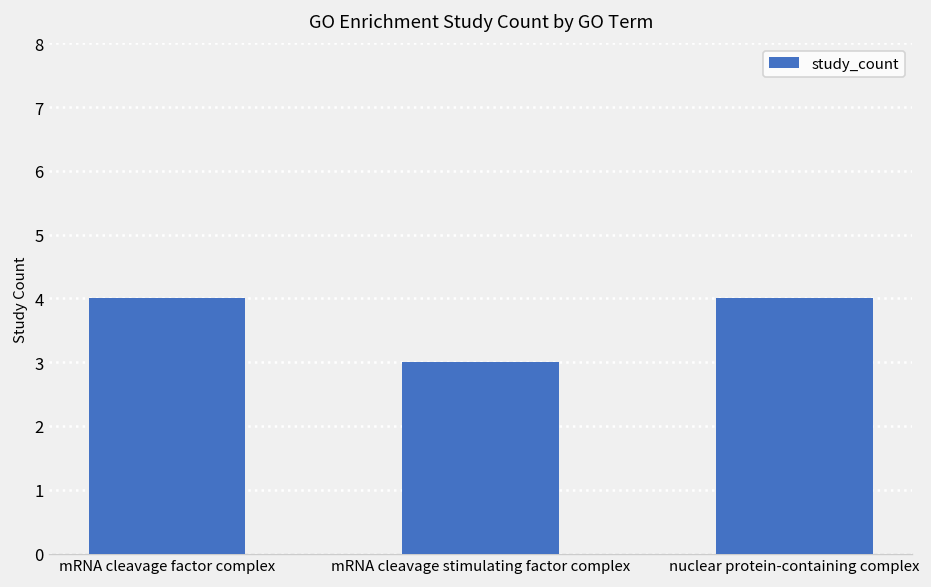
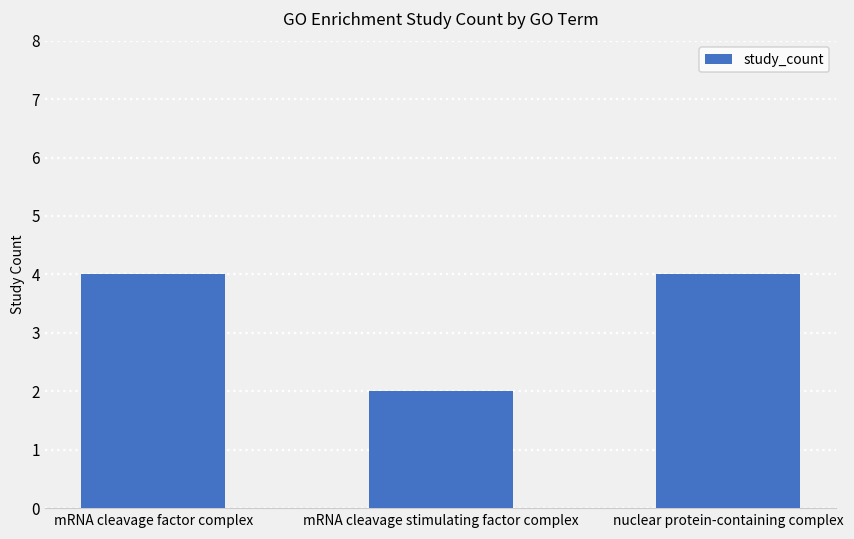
  {
    "mRNA cleavage factor complex": 4,
-   "mRNA cleavage stimulating factor complex": 3,
+   "mRNA cleavage stimulating factor complex": 2,
    "nuclear protein-containing complex": 4
  }
